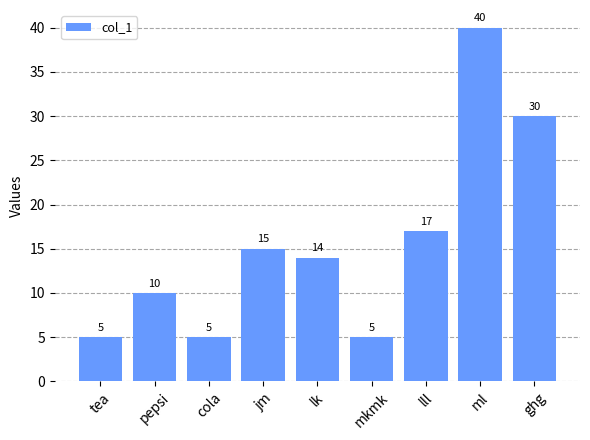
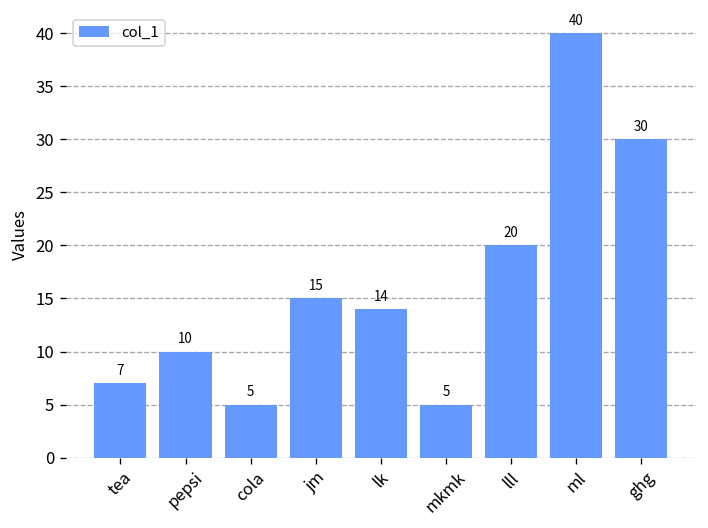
  {
-   "tea": 5,
+   "tea": 7,
    "pepsi": 10,
    "cola": 5,
    "jm": 15,
    "lk": 14,
    "mkmk": 5,
-   "lll": 17,
+   "lll": 20,
    "ml": 40,
    "ghg": 30
  }
